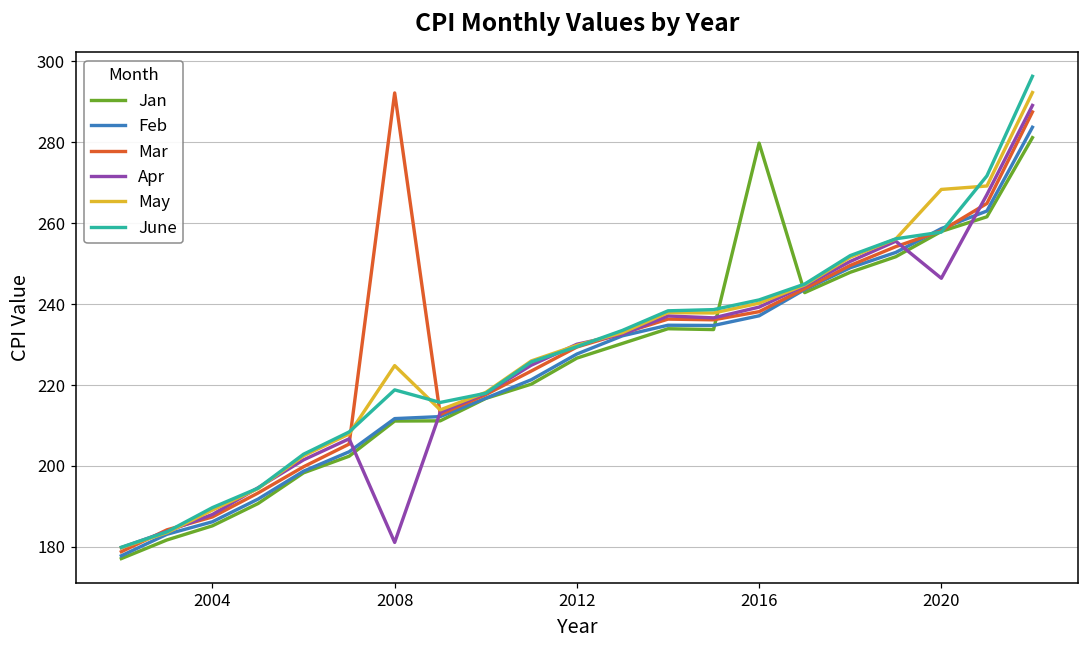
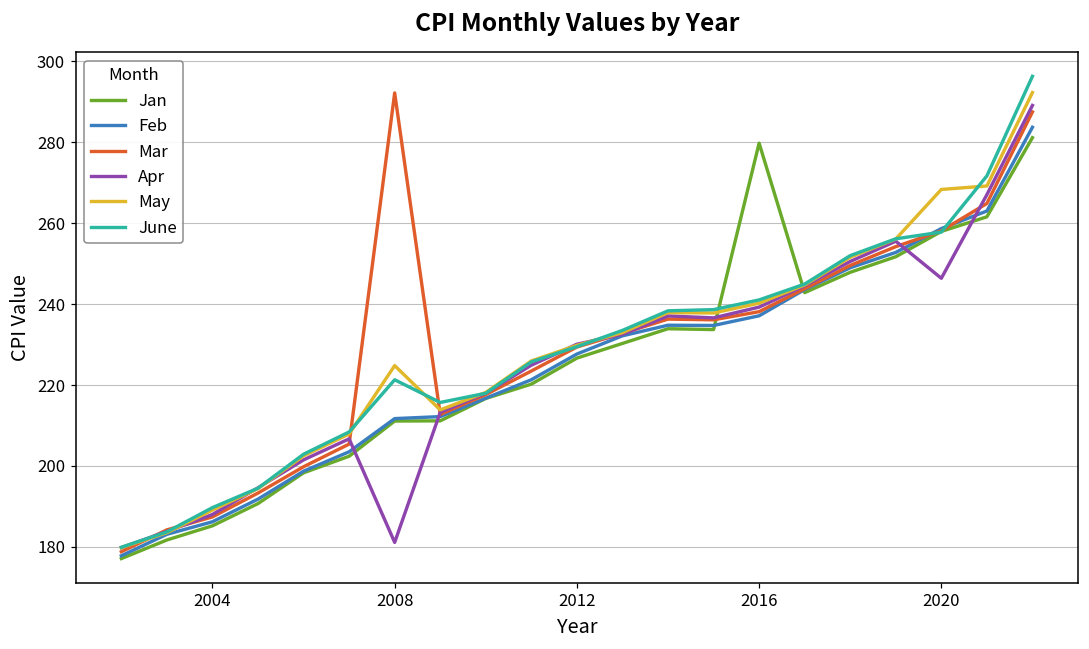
  {
    "Jan": {
      "2004": 185,
      "2012": 227,
      "2016": 280
    },
    "Feb": {
      "2004": 186,
      "2012": 228,
      "2016": 237
    },
    "Mar": {
      "2008": 292,
      "2016": 238
    },
    "Apr": {
      "2008": 181,
      "2016": 239,
      "2020": 246
    },
    "May": {
      "2008": 225,
      "2016": 240,
      "2020": 268
    },
    "June": {
-     "2008": 219,
+     "2008": 221,
      "2016": 241
    }
  }
